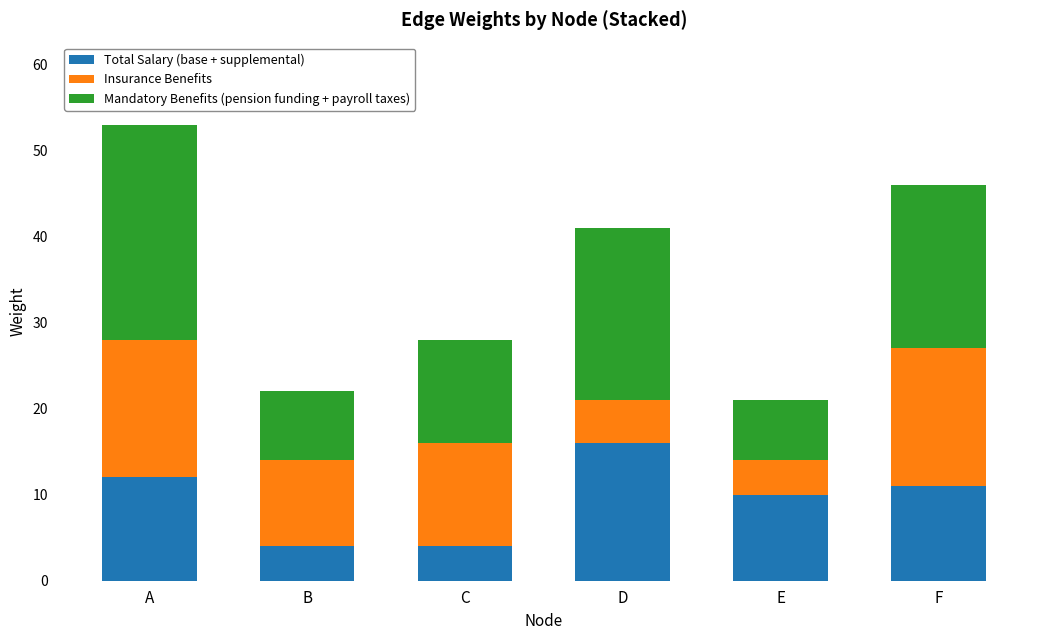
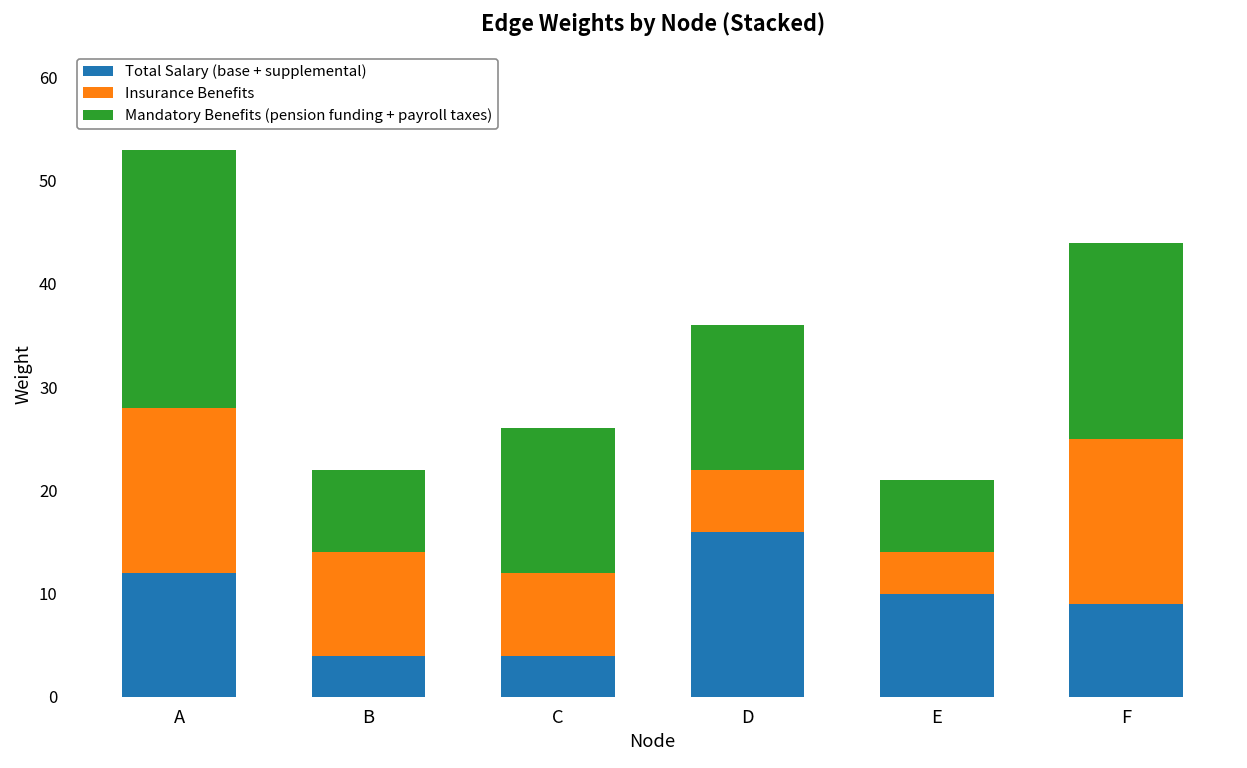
  {
    "Total Salary (base + supplemental)": {
      "A": 12,
      "B": 4,
      "C": 4,
      "D": 16,
      "E": 10,
-     "F": 11
+     "F": 9
    },
    "Insurance Benefits": {
      "A": 16,
      "B": 10,
-     "C": 12,
-     "D": 5,
+     "C": 8,
+     "D": 6,
      "E": 4,
      "F": 16
    },
    "Mandatory Benefits (pension funding + payroll taxes)": {
      "A": 25,
      "B": 8,
-     "C": 12,
-     "D": 20,
+     "C": 14,
+     "D": 14,
      "E": 7,
      "F": 19
    }
  }
